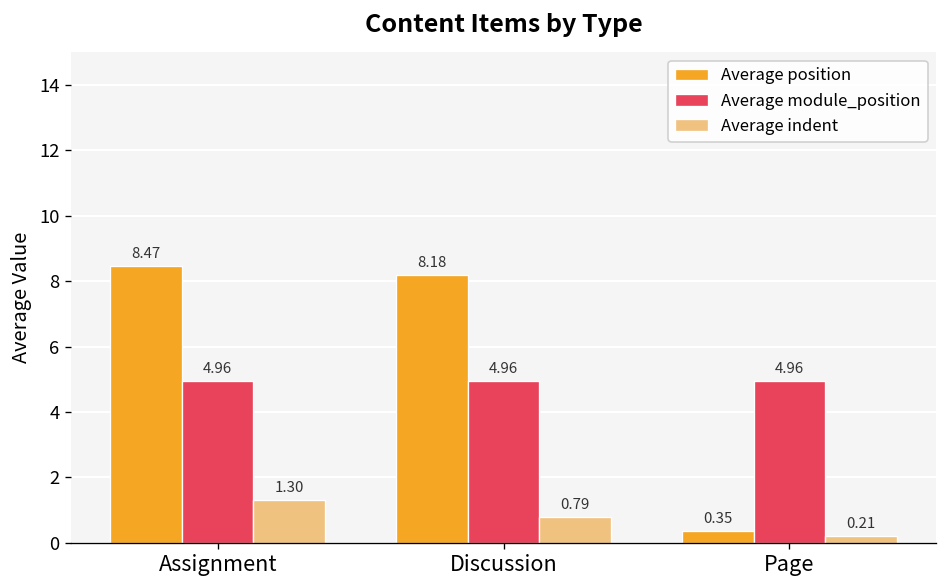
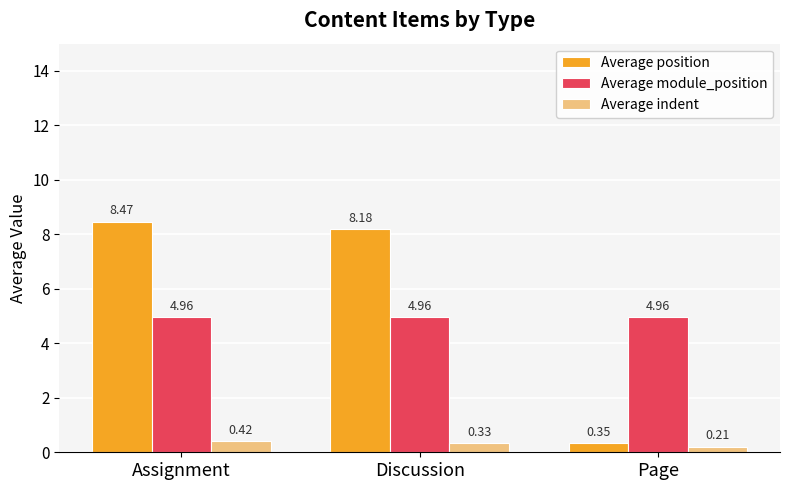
  {
    "Average position": {
      "Assignment": 8.47,
      "Discussion": 8.18,
      "Page": 0.35
    },
    "Average module_position": {
      "Assignment": 4.96,
      "Discussion": 4.96,
      "Page": 4.96
    },
    "Average indent": {
-     "Assignment": 1.30,
-     "Discussion": 0.79,
+     "Assignment": 0.42,
+     "Discussion": 0.33,
      "Page": 0.21
    }
  }
